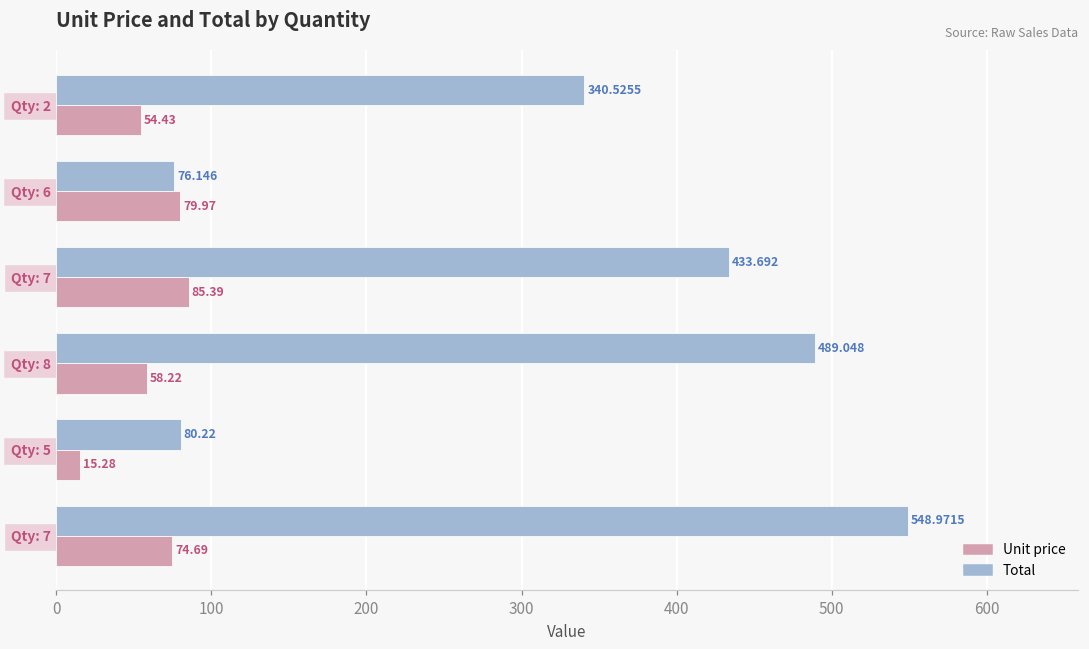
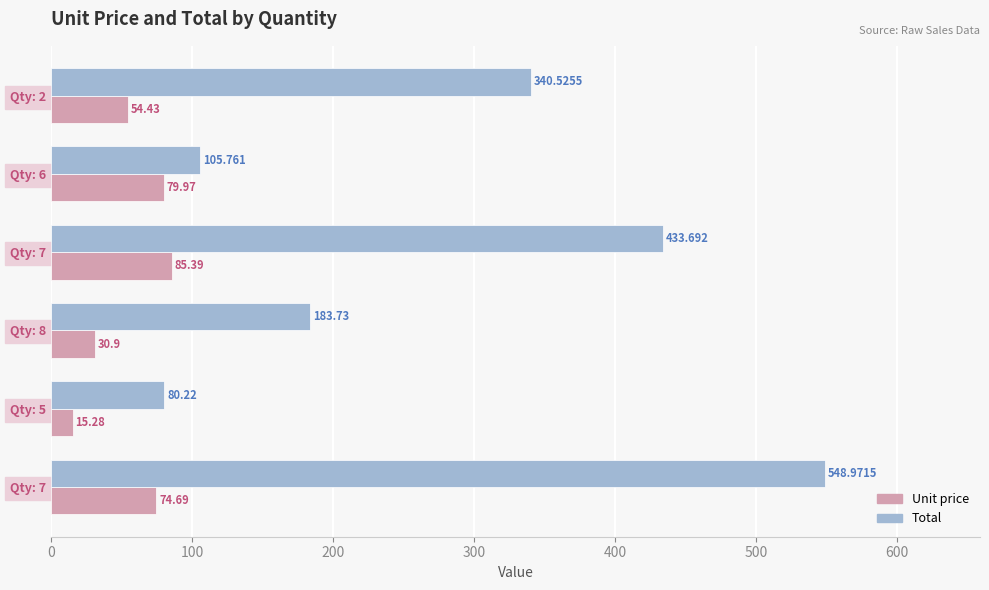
  {
    "Unit price": {
      "Qty: 2": 54.43,
      "Qty: 6": 79.97,
-     "Qty: 8": 58.22,
+     "Qty: 8": 30.9,
      "Qty: 5": 15.28
    },
    "Total": {
      "Qty: 2": 340.5255,
-     "Qty: 6": 76.146,
-     "Qty: 8": 489.048,
+     "Qty: 6": 105.761,
+     "Qty: 8": 183.73,
      "Qty: 5": 80.22
    }
  }
